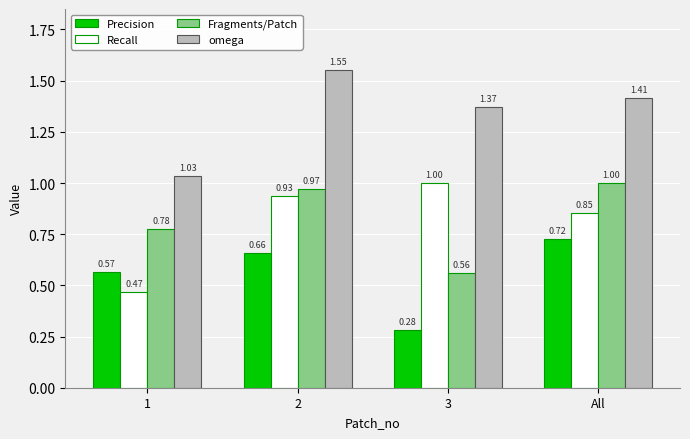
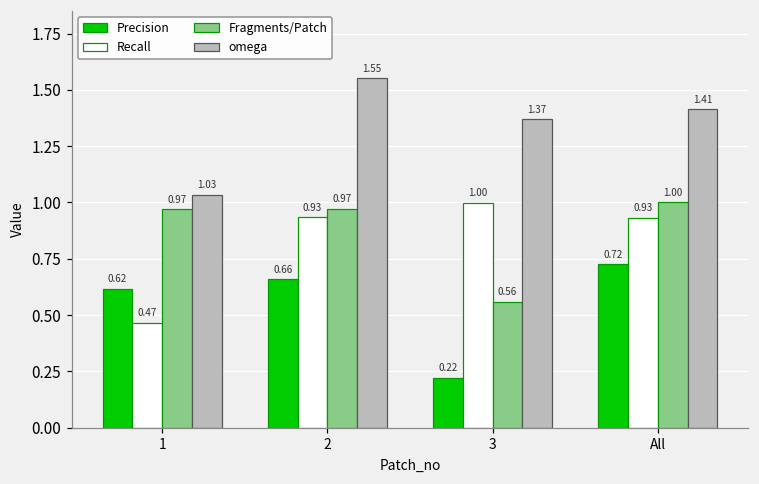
  {
    "Precision": {
-     "1": 0.57,
+     "1": 0.62,
      "2": 0.66,
-     "3": 0.28,
+     "3": 0.22,
      "All": 0.72
    },
    "Recall": {
      "1": 0.47,
      "2": 0.93,
      "3": 1.00,
-     "All": 0.85
+     "All": 0.93
    },
    "Fragments/Patch": {
-     "1": 0.78,
+     "1": 0.97,
      "2": 0.97,
      "3": 0.56,
      "All": 1.00
    },
    "omega": {
      "1": 1.03,
      "2": 1.55,
      "3": 1.37,
      "All": 1.41
    }
  }
